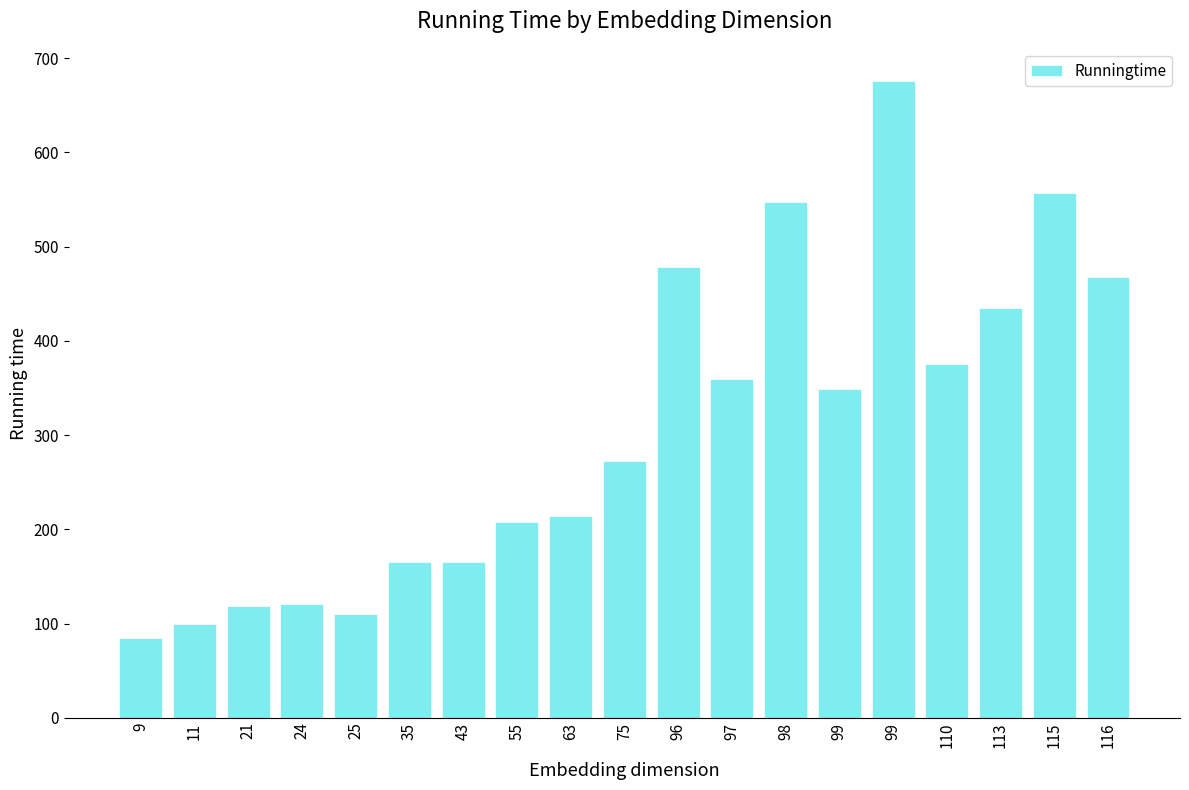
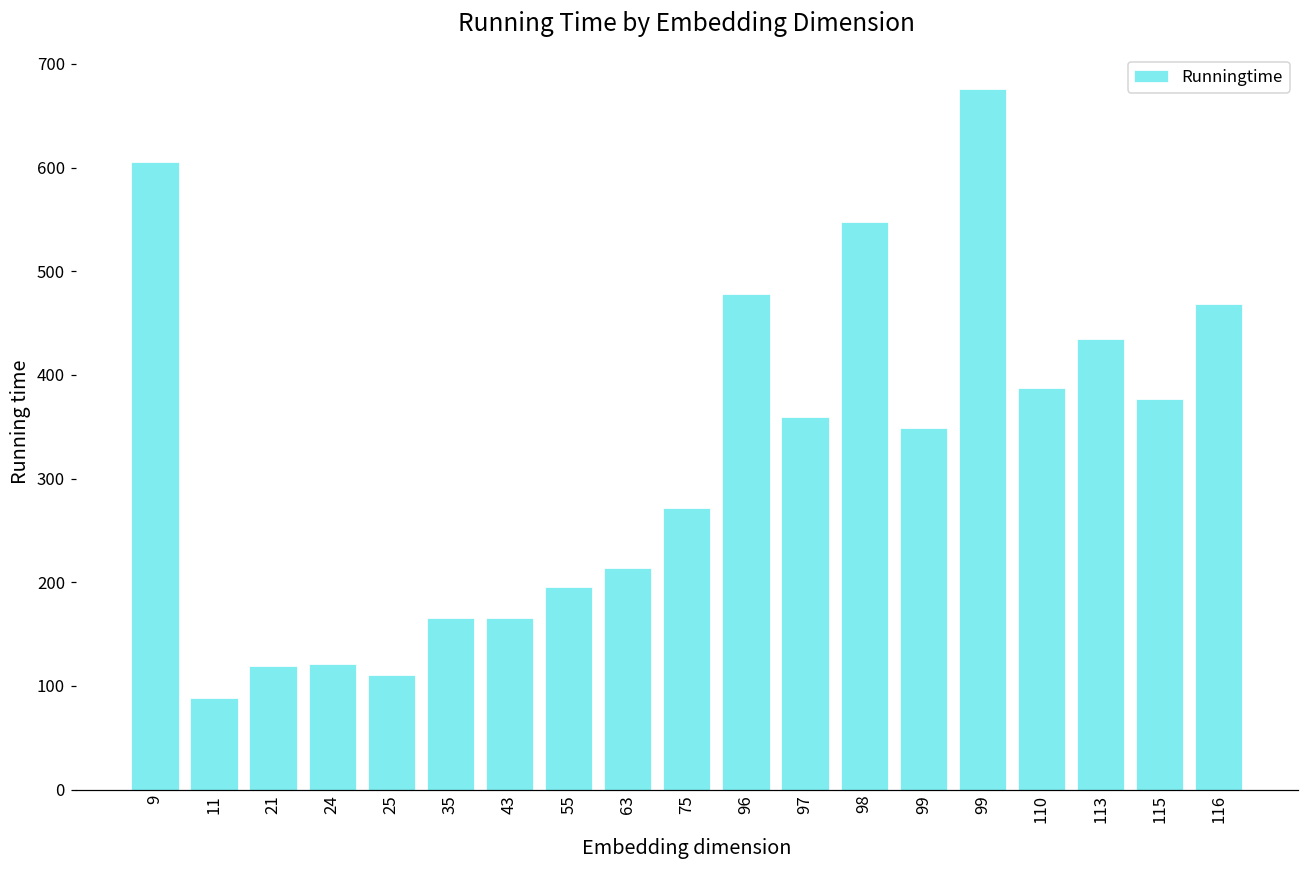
  {
-   "9": 90,
-   "11": 100,
+   "9": 610,
+   "11": 90,
    "21": 120,
    "24": 120,
    "25": 110,
    "35": 170,
    "43": 170,
-   "55": 210,
+   "55": 200,
    "63": 210,
    "75": 270,
    "96": 480,
    "97": 360,
    "98": 550,
-   "110": 380,
+   "110": 390,
    "113": 440,
-   "115": 560,
+   "115": 380,
    "116": 470
  }
